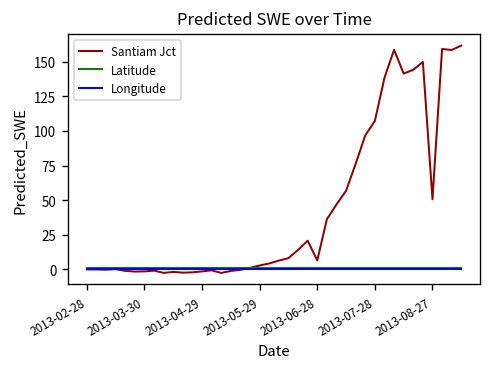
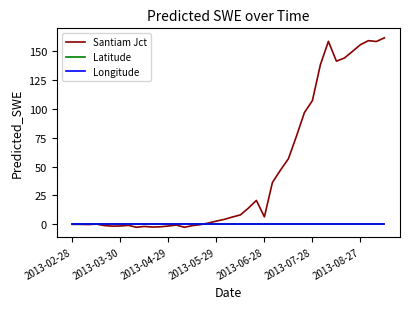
  {
    "Santiam Jct": {
      "2013-06-28": 7,
      "2013-07-28": 107,
-     "2013-08-27": 51
+     "2013-08-27": 156
    }
  }
